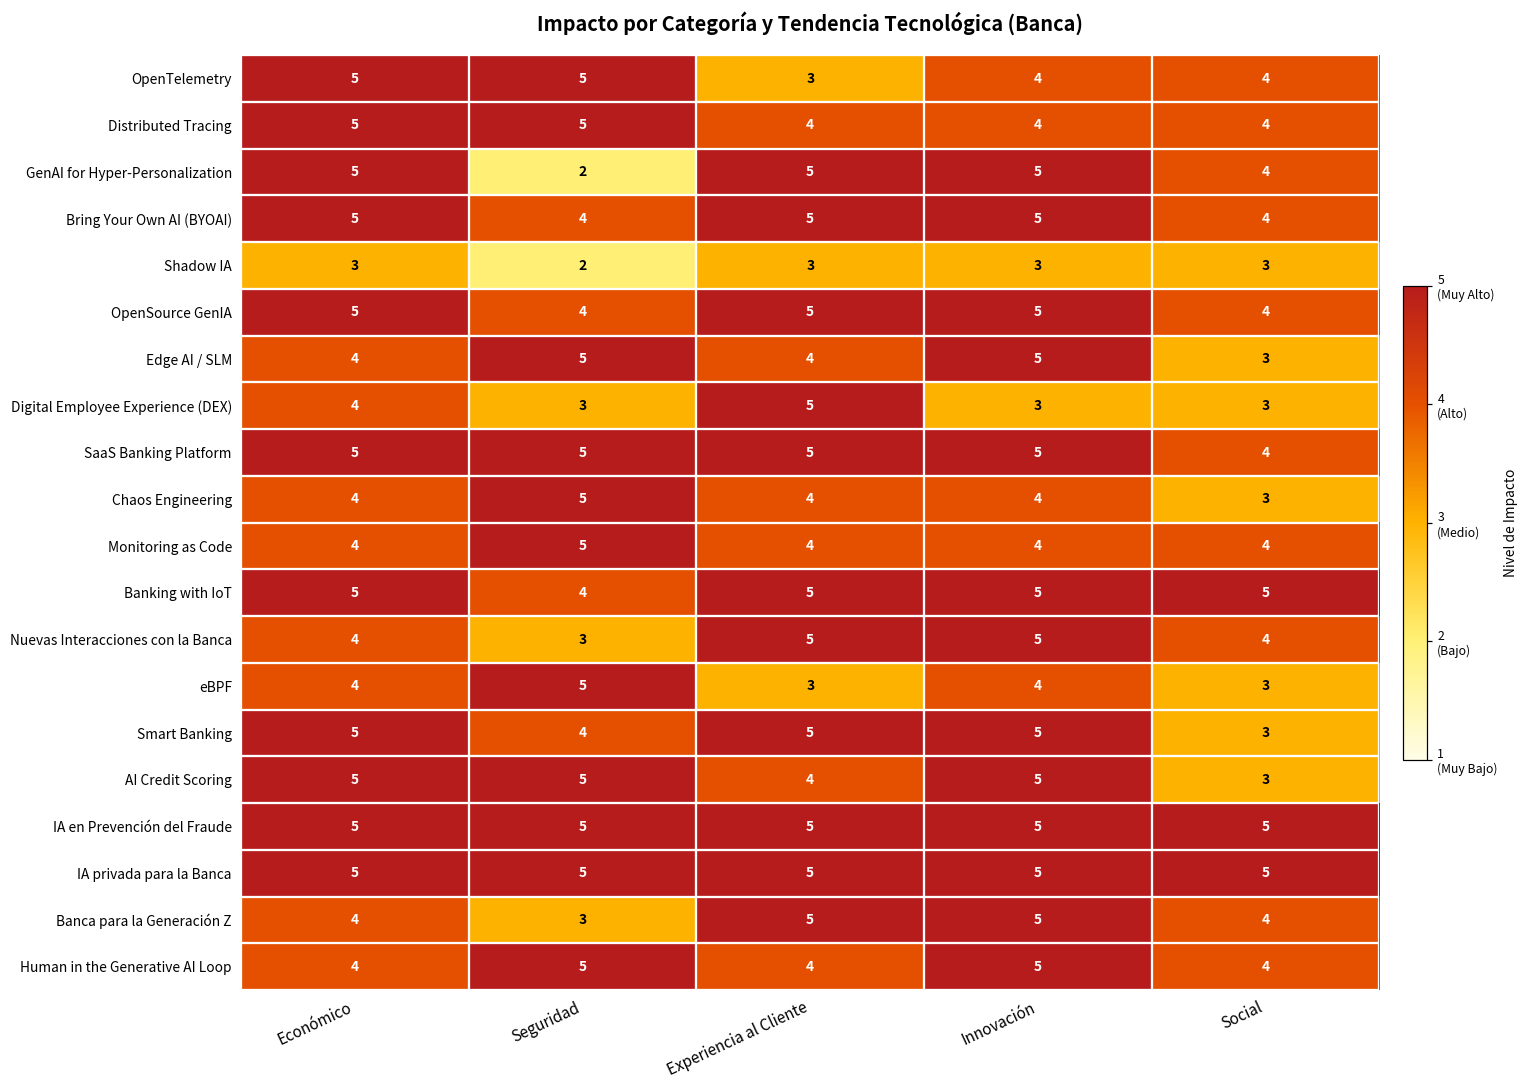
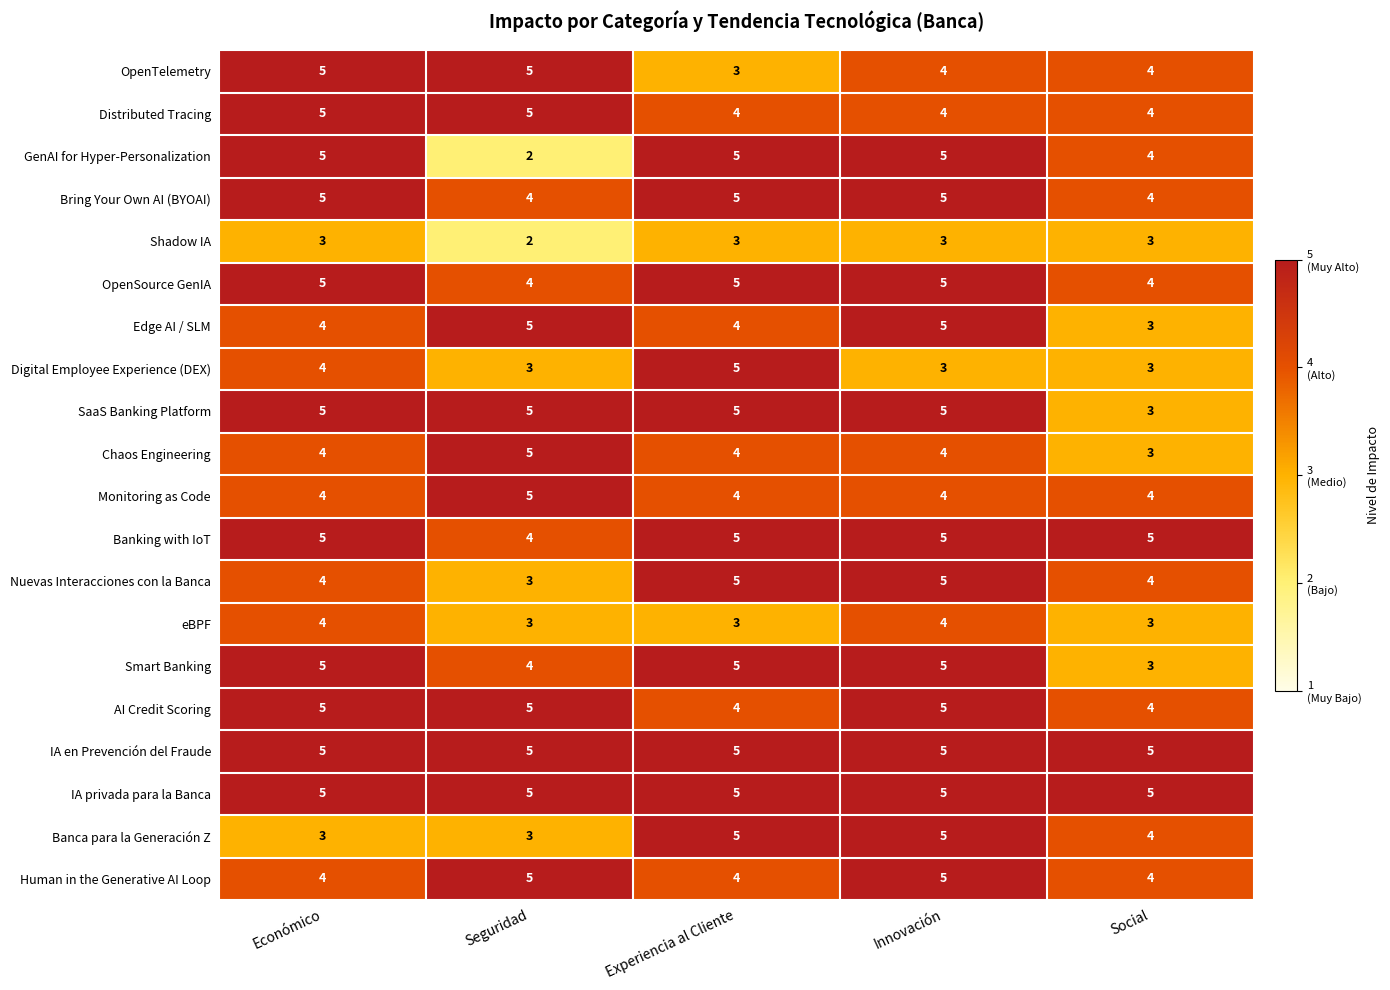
  {
    "OpenTelemetry": {
      "Económico": 5,
      "Seguridad": 5,
      "Experiencia al Cliente": 3,
      "Innovación": 4,
      "Social": 4
    },
    "Distributed Tracing": {
      "Económico": 5,
      "Seguridad": 5,
      "Experiencia al Cliente": 4,
      "Innovación": 4,
      "Social": 4
    },
    "GenAI for Hyper-Personalization": {
      "Económico": 5,
      "Seguridad": 2,
      "Experiencia al Cliente": 5,
      "Innovación": 5,
      "Social": 4
    },
    "Bring Your Own AI (BYOAI)": {
      "Económico": 5,
      "Seguridad": 4,
      "Experiencia al Cliente": 5,
      "Innovación": 5,
      "Social": 4
    },
    "Shadow IA": {
      "Económico": 3,
      "Seguridad": 2,
      "Experiencia al Cliente": 3,
      "Innovación": 3,
      "Social": 3
    },
    "OpenSource GenIA": {
      "Económico": 5,
      "Seguridad": 4,
      "Experiencia al Cliente": 5,
      "Innovación": 5,
      "Social": 4
    },
    "Edge AI / SLM": {
      "Económico": 4,
      "Seguridad": 5,
      "Experiencia al Cliente": 4,
      "Innovación": 5,
      "Social": 3
    },
    "Digital Employee Experience (DEX)": {
      "Económico": 4,
      "Seguridad": 3,
      "Experiencia al Cliente": 5,
      "Innovación": 3,
      "Social": 3
    },
    "SaaS Banking Platform": {
      "Económico": 5,
      "Seguridad": 5,
      "Experiencia al Cliente": 5,
      "Innovación": 5,
-     "Social": 4
+     "Social": 3
    },
    "Chaos Engineering": {
      "Económico": 4,
      "Seguridad": 5,
      "Experiencia al Cliente": 4,
      "Innovación": 4,
      "Social": 3
    },
    "Monitoring as Code": {
      "Económico": 4,
      "Seguridad": 5,
      "Experiencia al Cliente": 4,
      "Innovación": 4,
      "Social": 4
    },
    "Banking with IoT": {
      "Económico": 5,
      "Seguridad": 4,
      "Experiencia al Cliente": 5,
      "Innovación": 5,
      "Social": 5
    },
    "Nuevas Interacciones con la Banca": {
      "Económico": 4,
      "Seguridad": 3,
      "Experiencia al Cliente": 5,
      "Innovación": 5,
      "Social": 4
    },
    "eBPF": {
      "Económico": 4,
-     "Seguridad": 5,
+     "Seguridad": 3,
      "Experiencia al Cliente": 3,
      "Innovación": 4,
      "Social": 3
    },
    "Smart Banking": {
      "Económico": 5,
      "Seguridad": 4,
      "Experiencia al Cliente": 5,
      "Innovación": 5,
      "Social": 3
    },
    "AI Credit Scoring": {
      "Económico": 5,
      "Seguridad": 5,
      "Experiencia al Cliente": 4,
      "Innovación": 5,
-     "Social": 3
+     "Social": 4
    },
    "IA en Prevención del Fraude": {
      "Económico": 5,
      "Seguridad": 5,
      "Experiencia al Cliente": 5,
      "Innovación": 5,
      "Social": 5
    },
    "IA privada para la Banca": {
      "Económico": 5,
      "Seguridad": 5,
      "Experiencia al Cliente": 5,
      "Innovación": 5,
      "Social": 5
    },
    "Banca para la Generación Z": {
-     "Económico": 4,
+     "Económico": 3,
      "Seguridad": 3,
      "Experiencia al Cliente": 5,
      "Innovación": 5,
      "Social": 4
    },
    "Human in the Generative AI Loop": {
      "Económico": 4,
      "Seguridad": 5,
      "Experiencia al Cliente": 4,
      "Innovación": 5,
      "Social": 4
    }
  }
